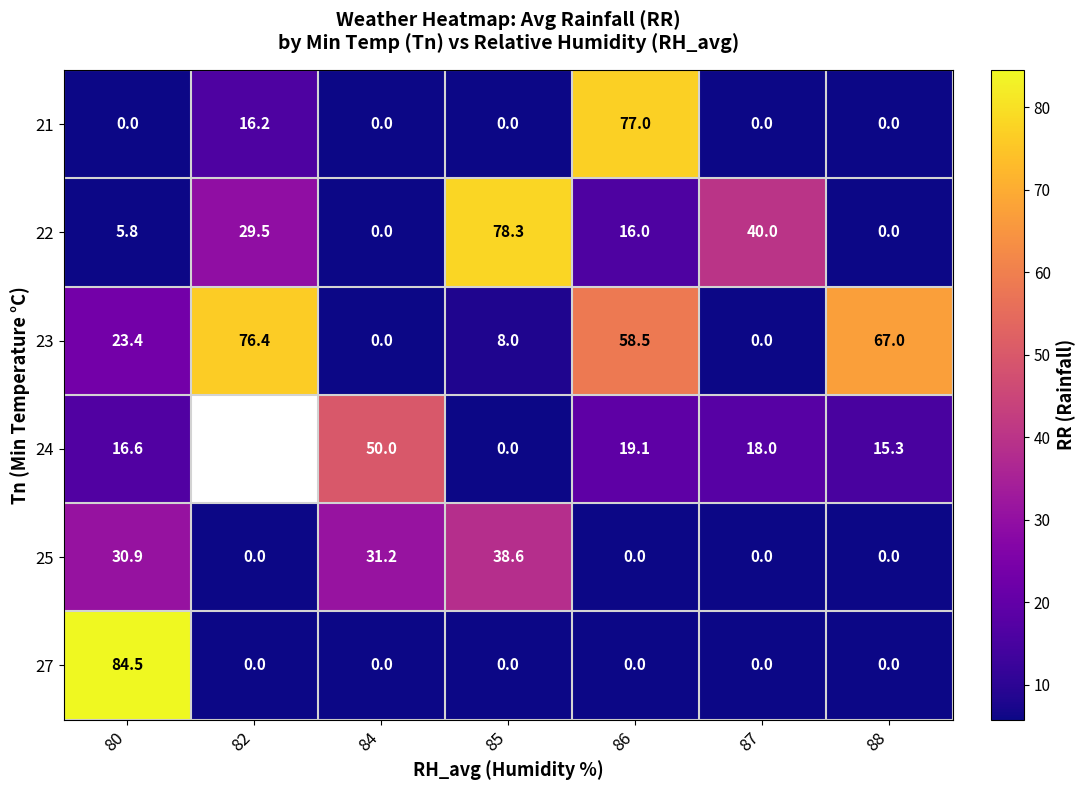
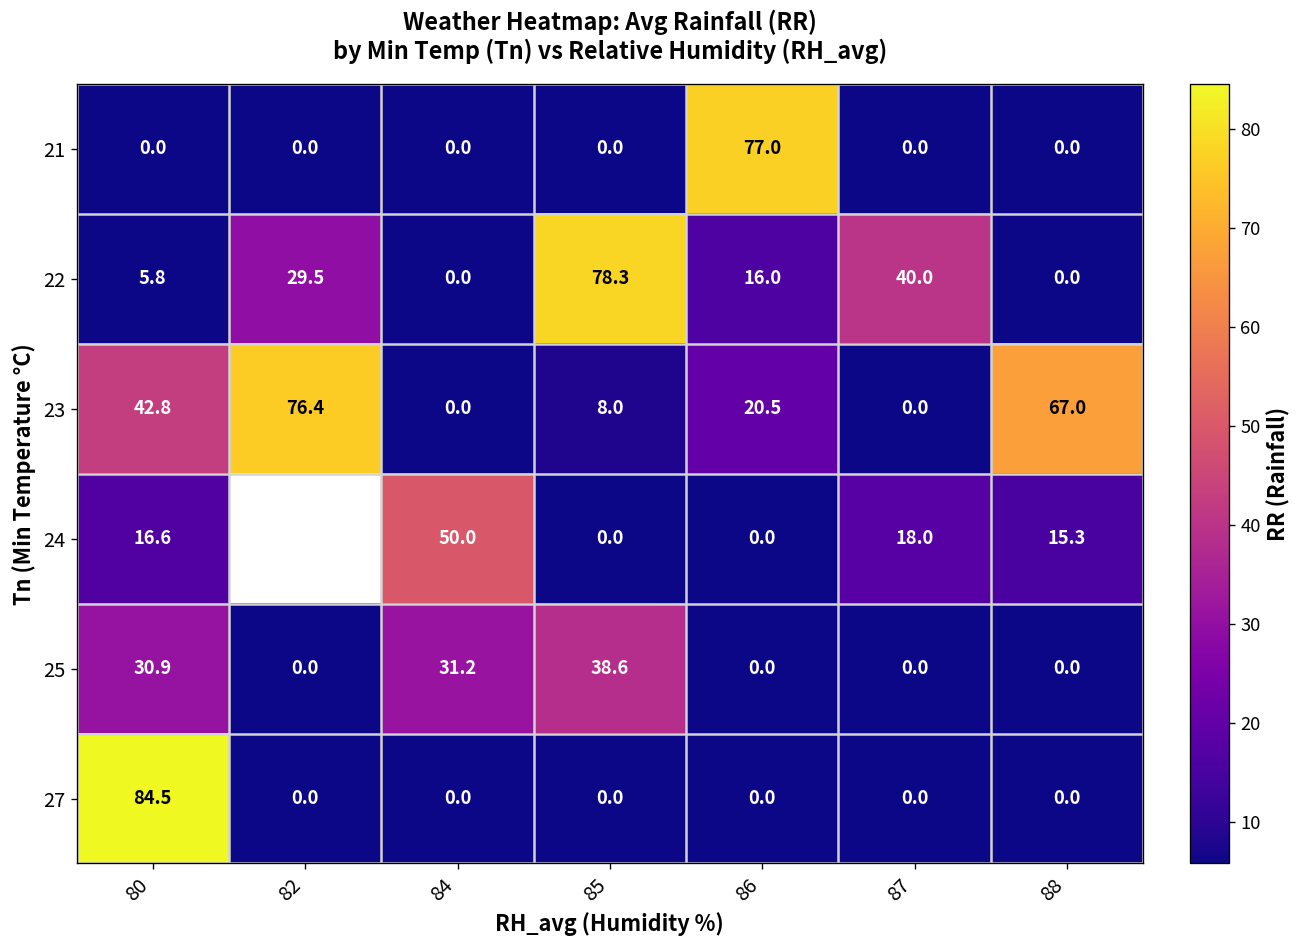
  {
    "21": {
      "80": 0.0,
-     "82": 16.2,
+     "82": 0.0,
      "84": 0.0,
      "85": 0.0,
      "86": 77.0,
      "87": 0.0,
      "88": 0.0
    },
    "22": {
      "80": 5.8,
      "82": 29.5,
      "84": 0.0,
      "85": 78.3,
      "86": 16.0,
      "87": 40.0,
      "88": 0.0
    },
    "23": {
-     "80": 23.4,
+     "80": 42.8,
      "82": 76.4,
      "84": 0.0,
      "85": 8.0,
-     "86": 58.5,
+     "86": 20.5,
      "87": 0.0,
      "88": 67.0
    },
    "24": {
      "80": 16.6,
      "84": 50.0,
      "85": 0.0,
-     "86": 19.1,
+     "86": 0.0,
      "87": 18.0,
      "88": 15.3
    },
    "25": {
      "80": 30.9,
      "82": 0.0,
      "84": 31.2,
      "85": 38.6,
      "86": 0.0,
      "87": 0.0,
      "88": 0.0
    },
    "27": {
      "80": 84.5,
      "82": 0.0,
      "84": 0.0,
      "85": 0.0,
      "86": 0.0,
      "87": 0.0,
      "88": 0.0
    }
  }
